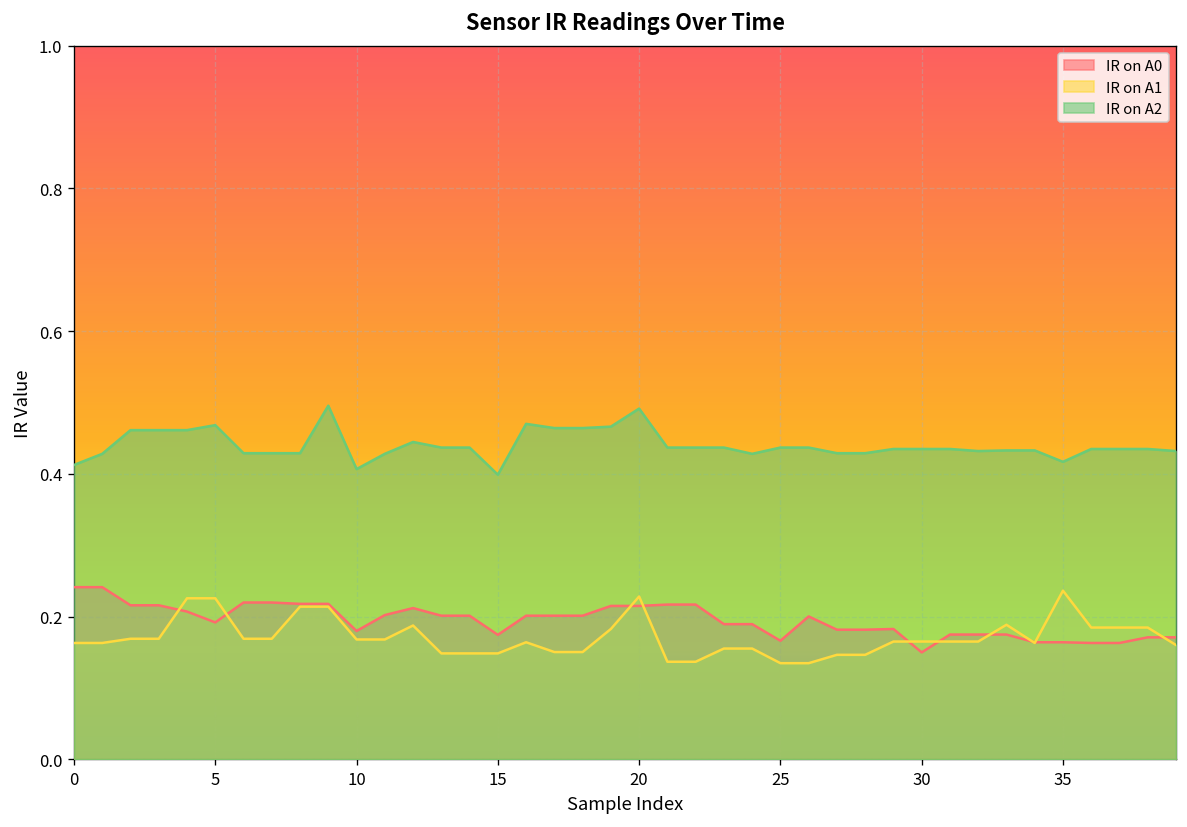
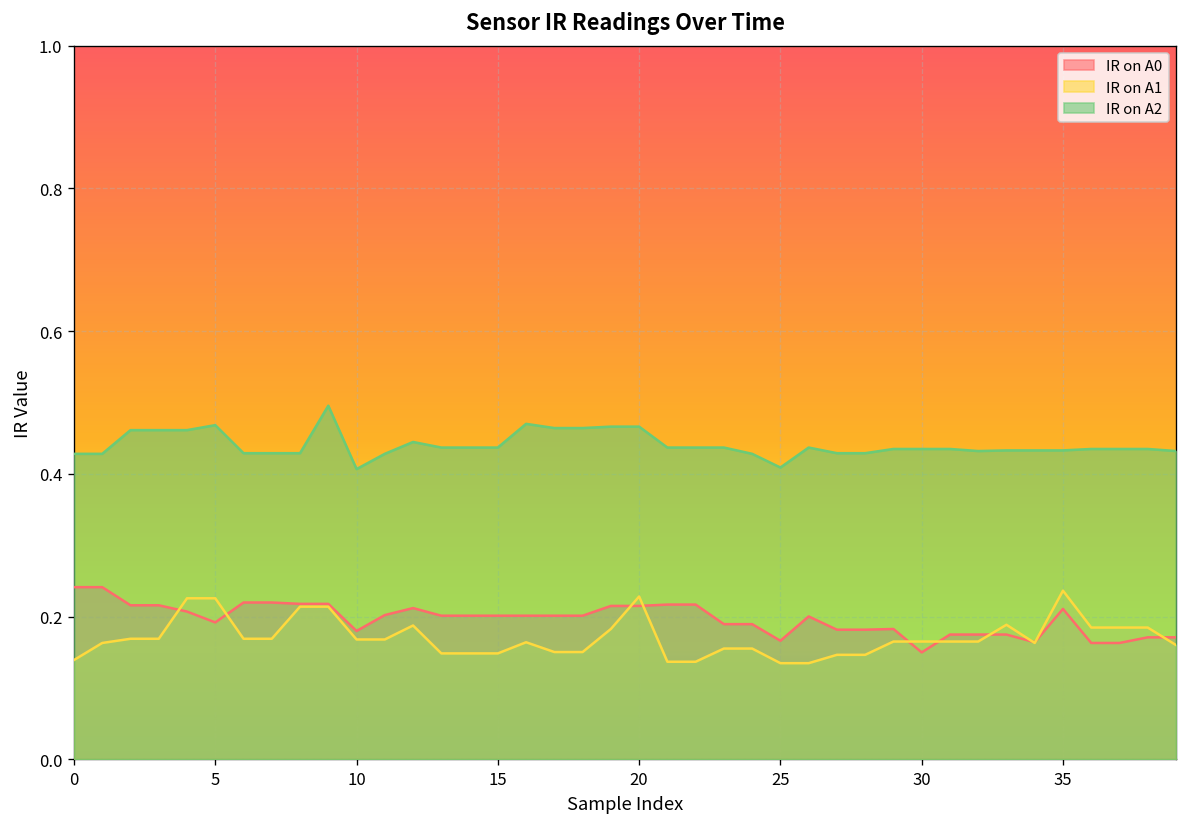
  {
    "IR on A0": {
      "0": 0.24,
      "5": 0.19,
      "10": 0.18,
-     "15": 0.17,
+     "15": 0.20,
      "20": 0.22,
      "25": 0.17,
      "30": 0.15,
-     "35": 0.16
+     "35": 0.21
    },
    "IR on A1": {
-     "0": 0.16,
+     "0": 0.14,
      "5": 0.23,
      "10": 0.17,
      "15": 0.15,
      "20": 0.23,
      "25": 0.13,
      "30": 0.17,
      "35": 0.24
    },
    "IR on A2": {
-     "0": 0.41,
+     "0": 0.43,
      "5": 0.47,
      "10": 0.41,
-     "15": 0.40,
-     "20": 0.49,
-     "25": 0.44,
+     "15": 0.44,
+     "20": 0.47,
+     "25": 0.41,
      "30": 0.44,
-     "35": 0.42
+     "35": 0.43
    }
  }
